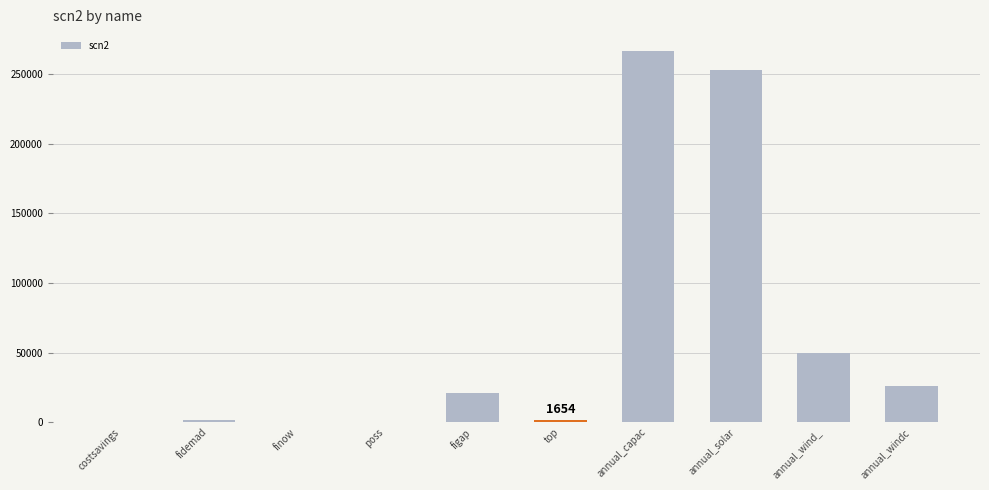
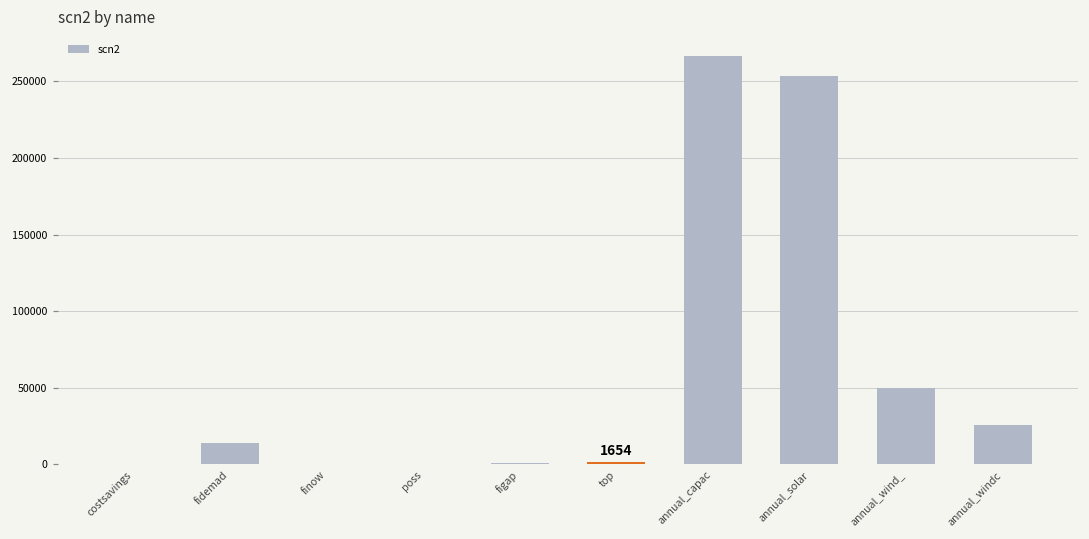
  {
-   "fidemad": 1000,
-   "figap": 21000,
+   "fidemad": 14000,
+   "figap": 1000,
    "annual_capac": 267000,
    "annual_solar": 253000,
    "annual_wind_": 50000,
    "annual_windc": 26000
  }
